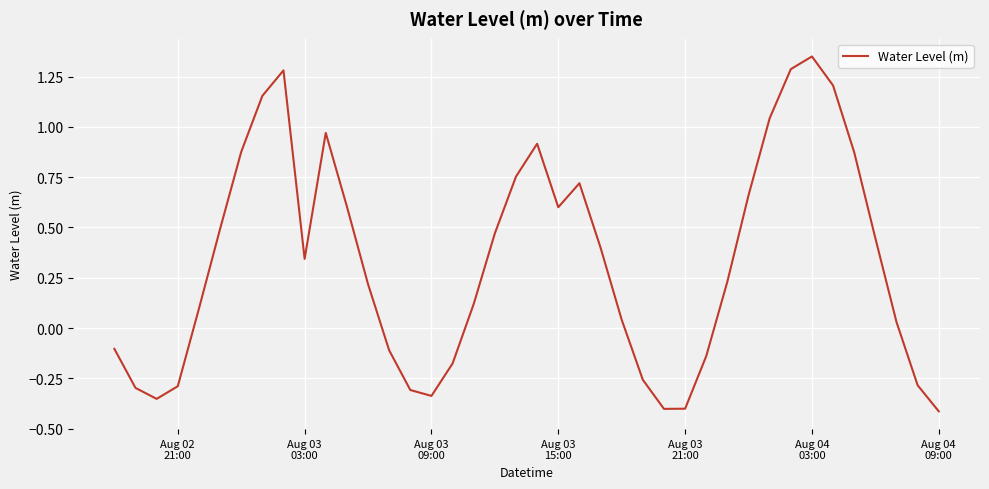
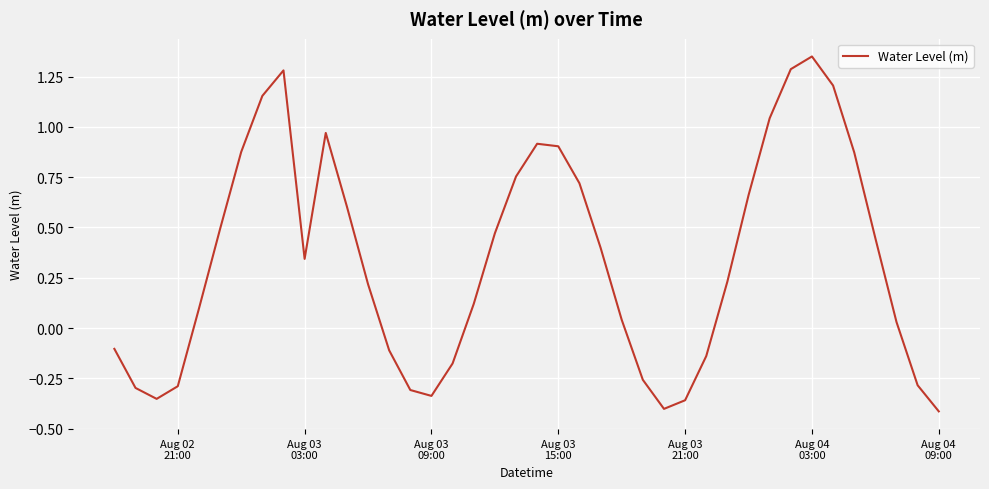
  {
    "Aug 02 21:00": -0.29,
    "Aug 03 03:00": 0.34,
    "Aug 03 09:00": -0.34,
-   "Aug 03 15:00": 0.60,
-   "Aug 03 21:00": -0.40,
+   "Aug 03 15:00": 0.90,
+   "Aug 03 21:00": -0.36,
    "Aug 04 03:00": 1.35,
    "Aug 04 09:00": -0.41
  }
